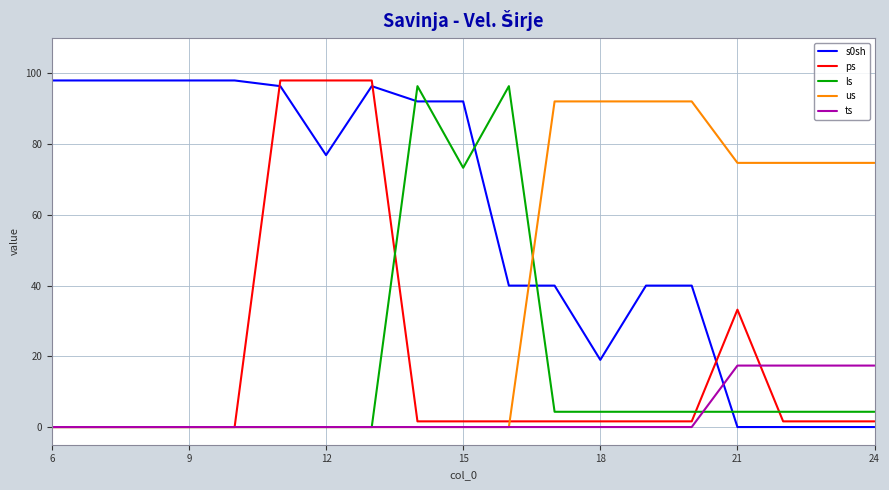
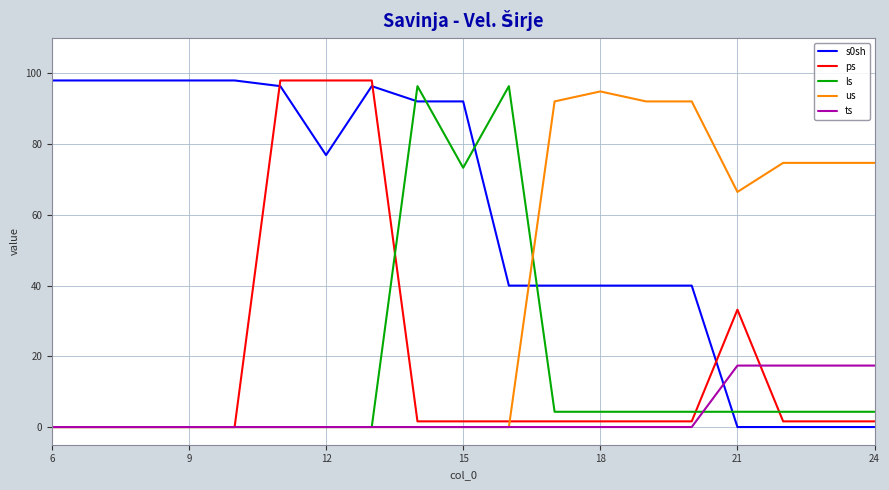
  {
    "s0sh": {
      "6": 98,
      "9": 98,
      "12": 77,
      "15": 92,
-     "18": 19,
+     "18": 40,
      "21": 0,
      "24": 0
    },
    "ps": {
      "12": 98,
      "15": 2,
      "18": 2,
      "21": 33,
      "24": 2
    },
    "ls": {
      "15": 73,
      "18": 4,
      "21": 4,
      "24": 4
    },
    "us": {
-     "18": 92,
-     "21": 75,
+     "18": 95,
+     "21": 66,
      "24": 75
    },
    "ts": {
      "18": 0,
      "21": 17,
      "24": 17
    }
  }
